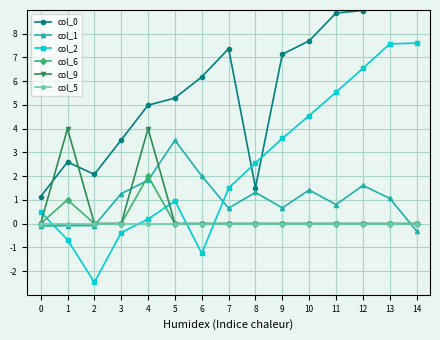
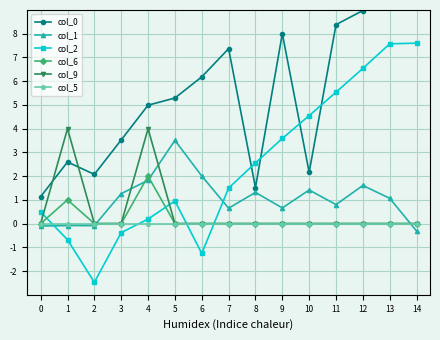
  {
    "col_0": {
      "0": 1.1,
      "1": 2.6,
      "2": 2.1,
      "3": 3.5,
      "4": 5.0,
      "5": 5.3,
      "6": 6.2,
      "7": 7.4,
      "8": 1.5,
-     "9": 7.1,
-     "10": 7.7,
-     "11": 8.9,
+     "9": 8.0,
+     "10": 2.2,
+     "11": 8.4,
      "12": 9.0
    },
    "col_5": {
      "4": 0.0
    }
  }
